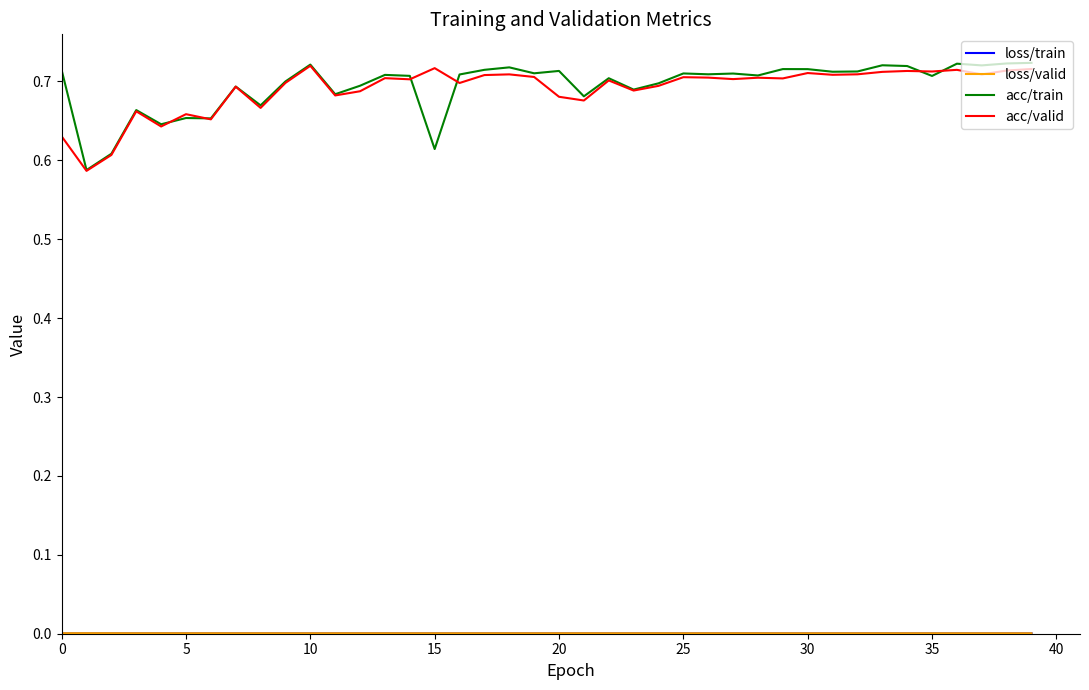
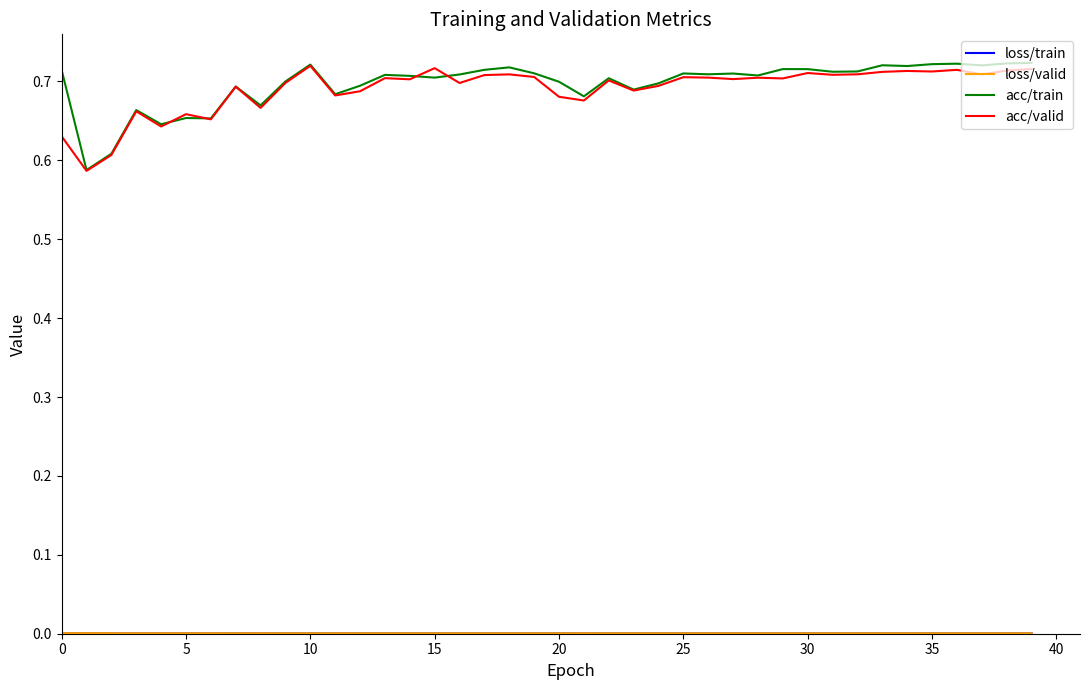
  {
    "loss/valid": {
      "0": 0.00,
      "5": 0.00,
      "10": 0.00,
      "15": 0.00,
      "20": 0.00,
      "25": 0.00,
      "30": 0.00,
      "35": 0.00
    },
    "acc/train": {
      "0": 0.71,
      "5": 0.65,
-     "15": 0.61,
-     "20": 0.71,
+     "15": 0.70,
+     "20": 0.70,
      "25": 0.71,
      "30": 0.72,
-     "35": 0.71
+     "35": 0.72
    },
    "acc/valid": {
      "0": 0.63,
      "5": 0.66,
      "15": 0.72,
      "20": 0.68,
      "25": 0.71,
      "30": 0.71,
      "35": 0.71
    }
  }
